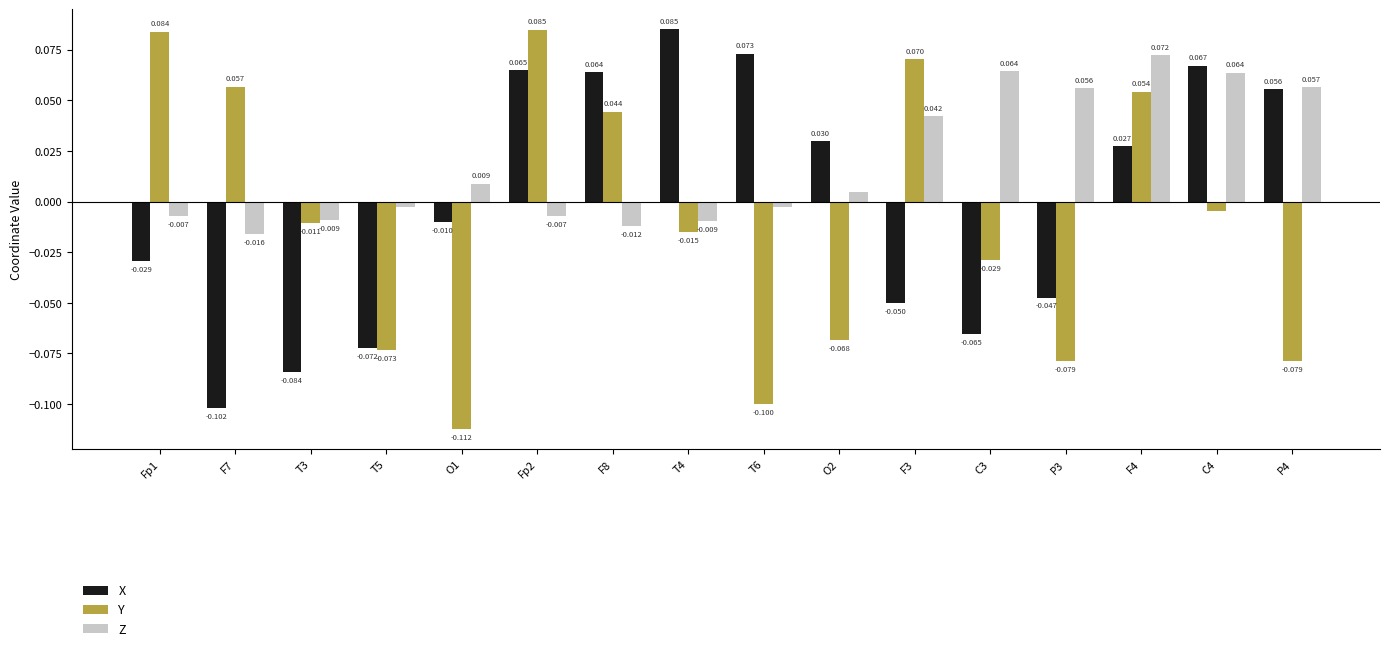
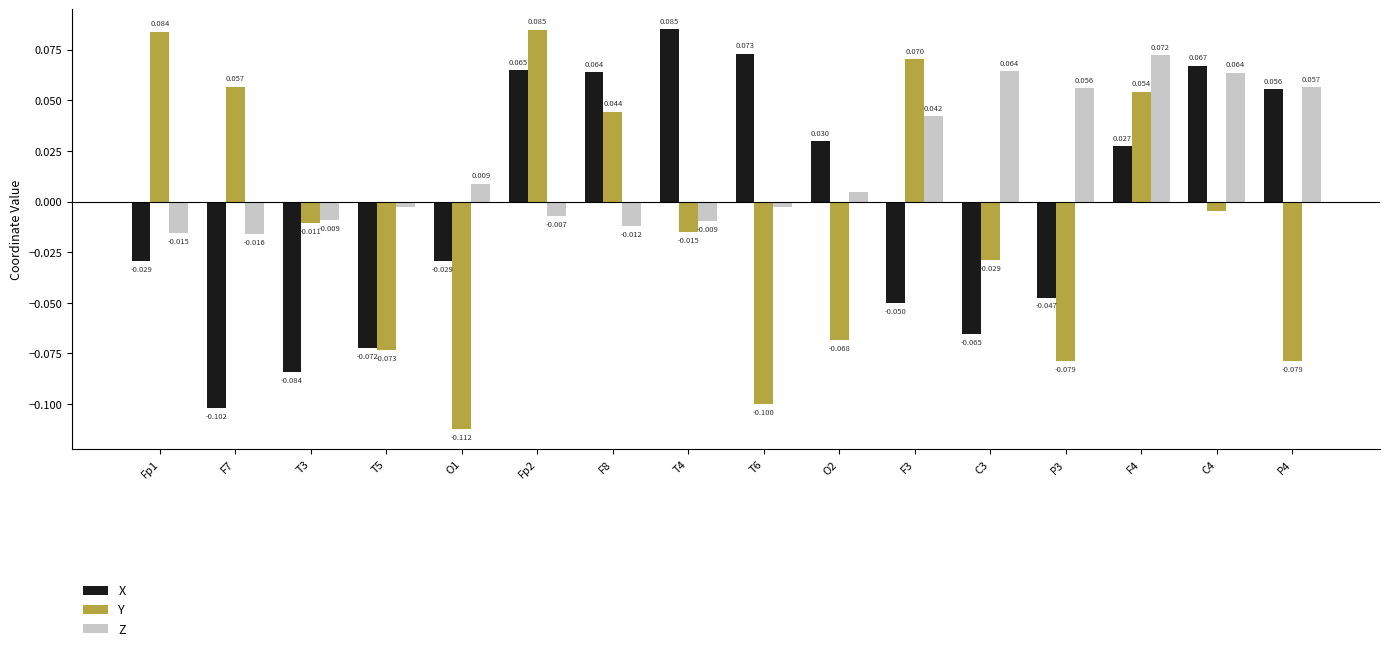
  {
    "X": {
      "Fp1": -0.029,
      "F7": -0.102,
      "T3": -0.084,
      "T5": -0.072,
-     "O1": -0.010,
+     "O1": -0.029,
      "Fp2": 0.065,
      "F8": 0.064,
      "T4": 0.085,
      "T6": 0.073,
      "O2": 0.030,
      "F3": -0.050,
      "C3": -0.065,
      "P3": -0.047,
      "F4": 0.027,
      "C4": 0.067,
      "P4": 0.056
    },
    "Y": {
      "Fp1": 0.084,
      "F7": 0.057,
      "T3": -0.011,
      "T5": -0.073,
      "O1": -0.112,
      "Fp2": 0.085,
      "F8": 0.044,
      "T4": -0.015,
      "T6": -0.100,
      "O2": -0.068,
      "F3": 0.070,
      "C3": -0.029,
      "P3": -0.079,
      "F4": 0.054,
      "P4": -0.079
    },
    "Z": {
-     "Fp1": -0.007,
+     "Fp1": -0.015,
      "F7": -0.016,
      "T3": -0.009,
      "O1": 0.009,
      "Fp2": -0.007,
      "F8": -0.012,
      "T4": -0.009,
      "F3": 0.042,
      "C3": 0.064,
      "P3": 0.056,
      "F4": 0.072,
      "C4": 0.064,
      "P4": 0.057
    }
  }
